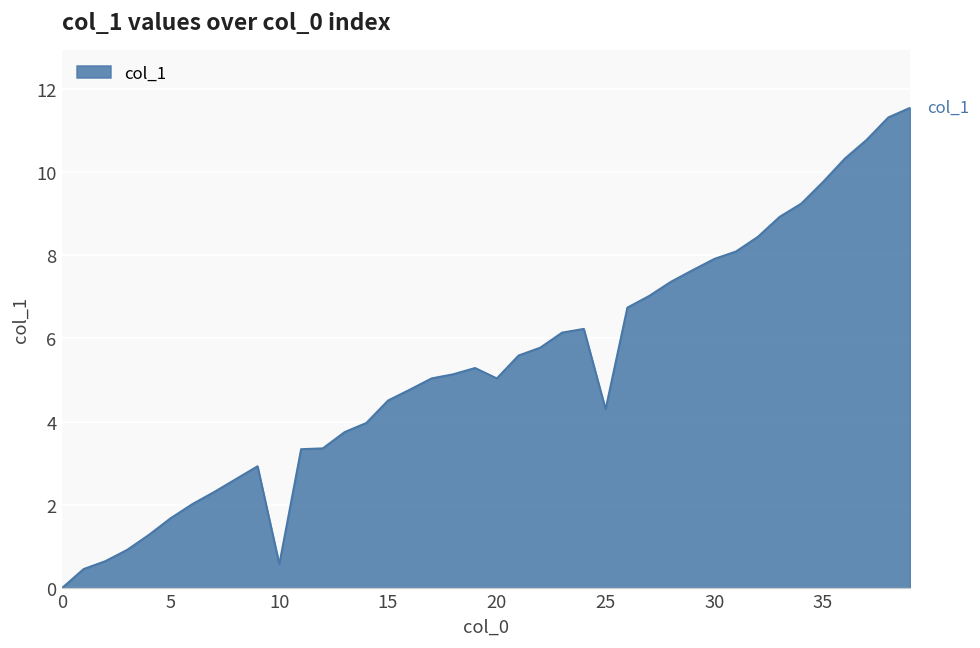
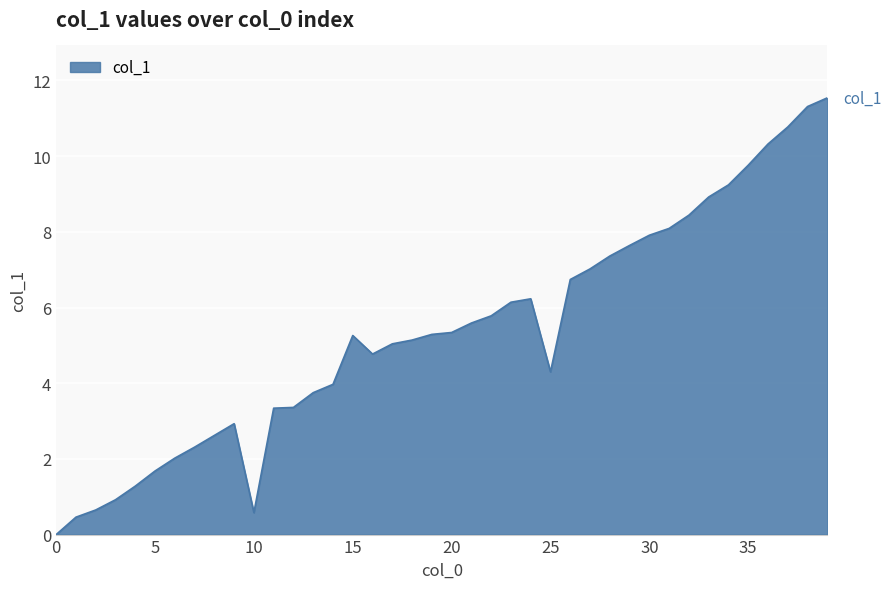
  {
    "0": 0.0,
    "5": 1.7,
    "10": 0.6,
-   "15": 4.5,
-   "20": 5.0,
+   "15": 5.3,
+   "20": 5.3,
    "25": 4.3,
    "30": 7.9,
    "35": 9.8
  }
